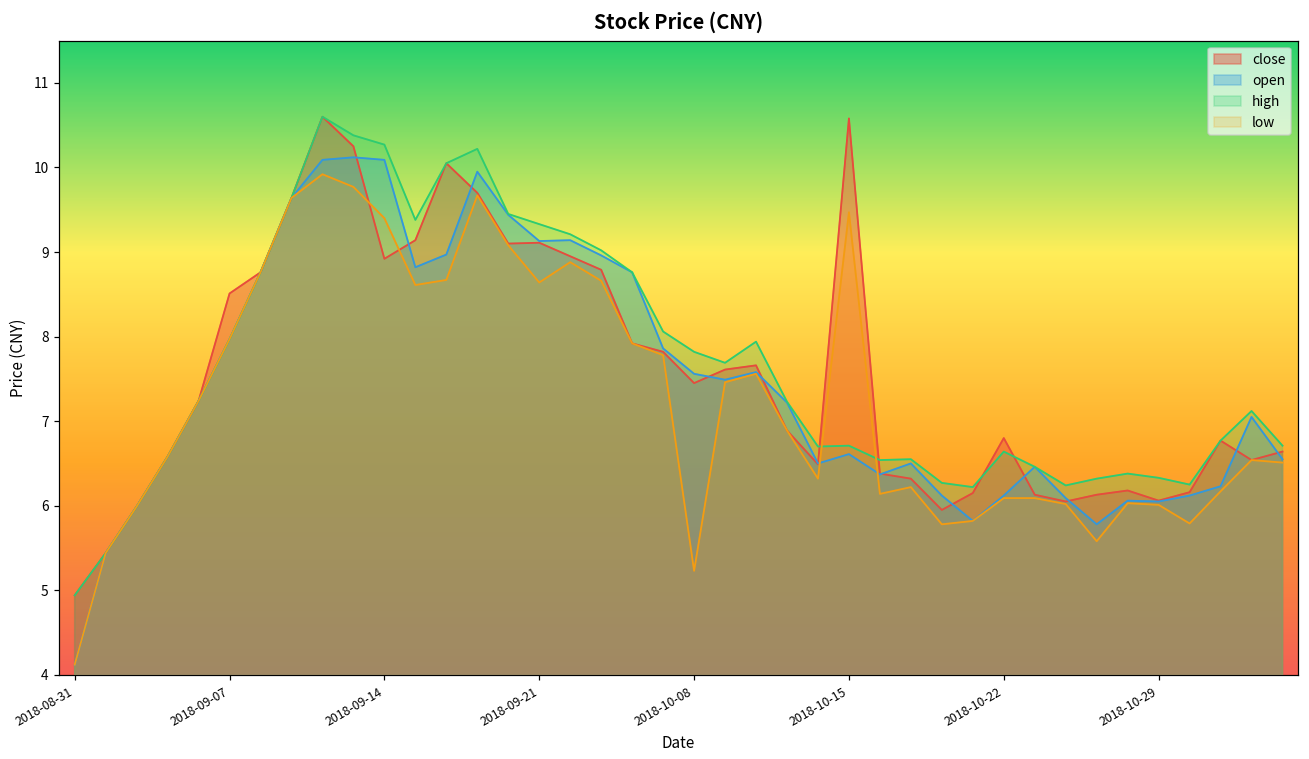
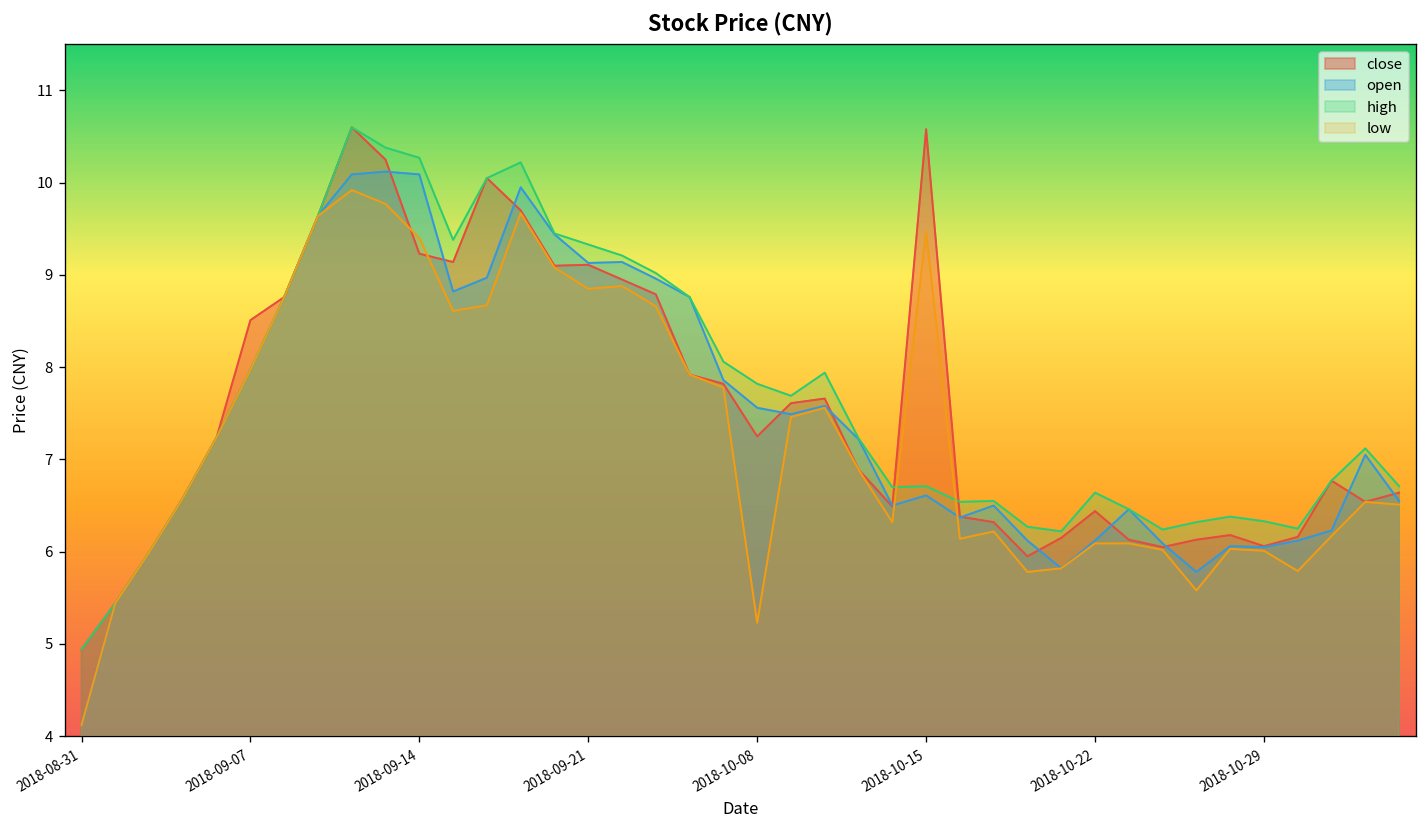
  {
    "close": {
      "2018-09-07": 8.5,
-     "2018-09-14": 8.9,
-     "2018-10-08": 7.5,
+     "2018-09-14": 9.2,
+     "2018-10-08": 7.3,
      "2018-10-15": 10.6,
-     "2018-10-22": 6.8
+     "2018-10-22": 6.4
    },
    "low": {
      "2018-09-14": 9.4,
-     "2018-09-21": 8.6,
+     "2018-09-21": 8.9,
      "2018-10-08": 5.2,
      "2018-10-15": 9.5,
      "2018-10-29": 6.0
    }
  }
